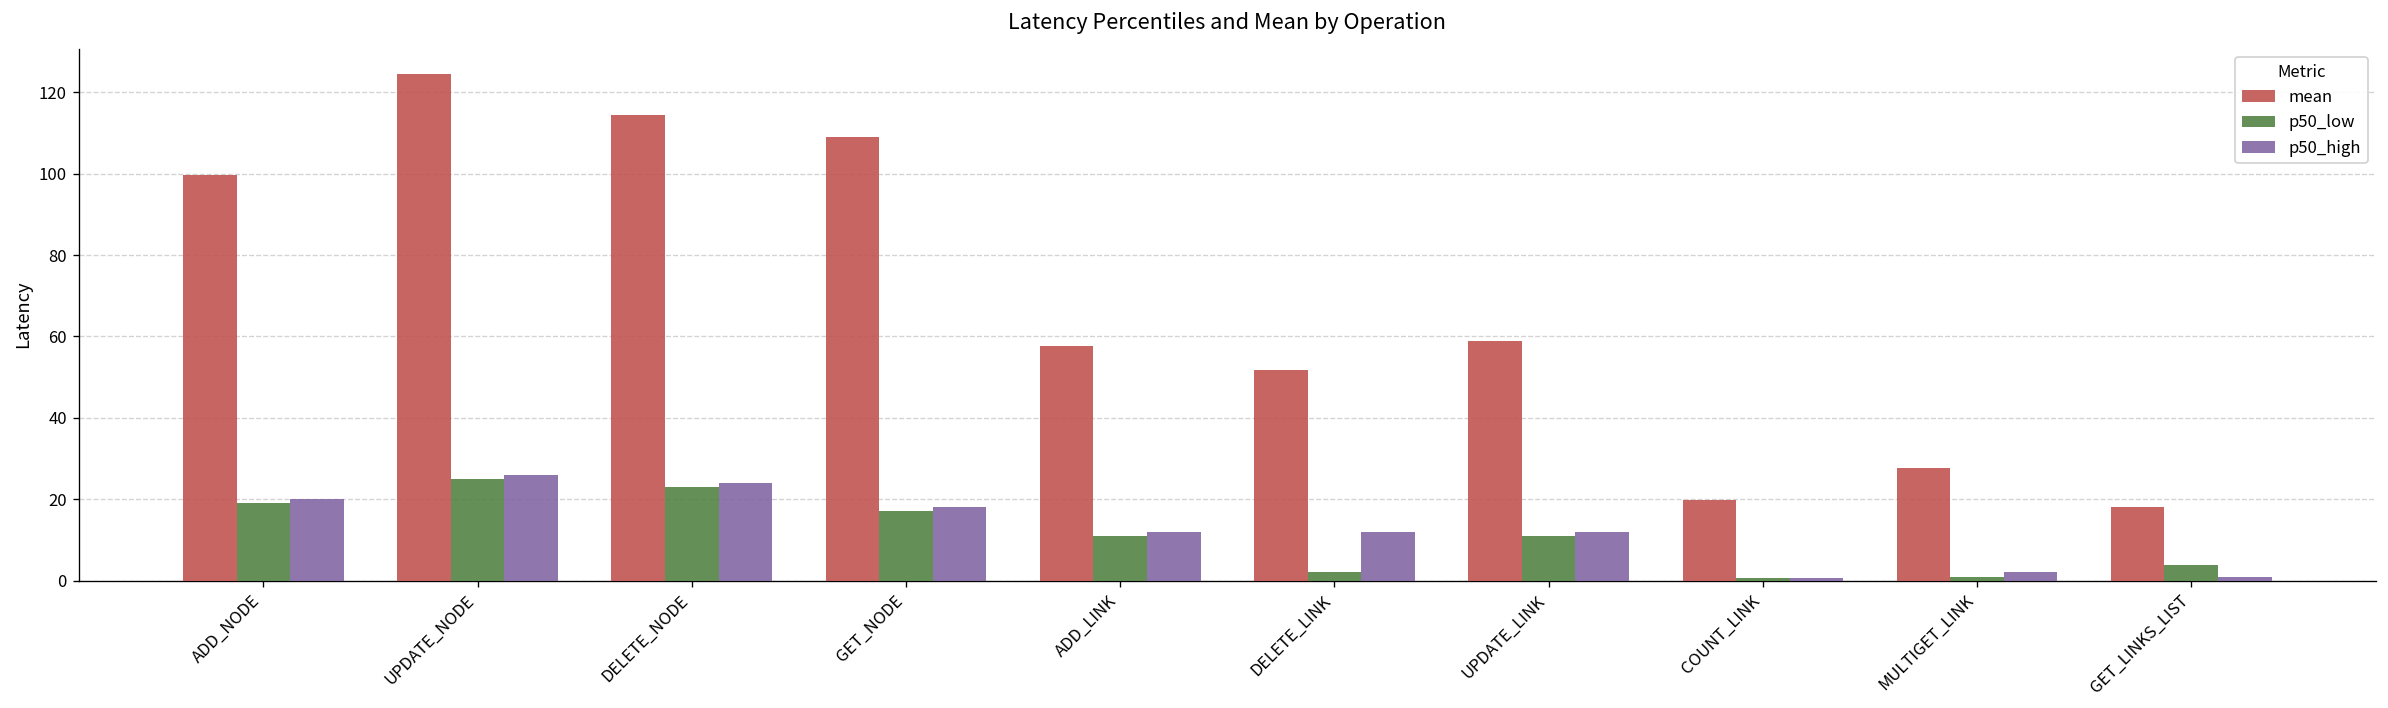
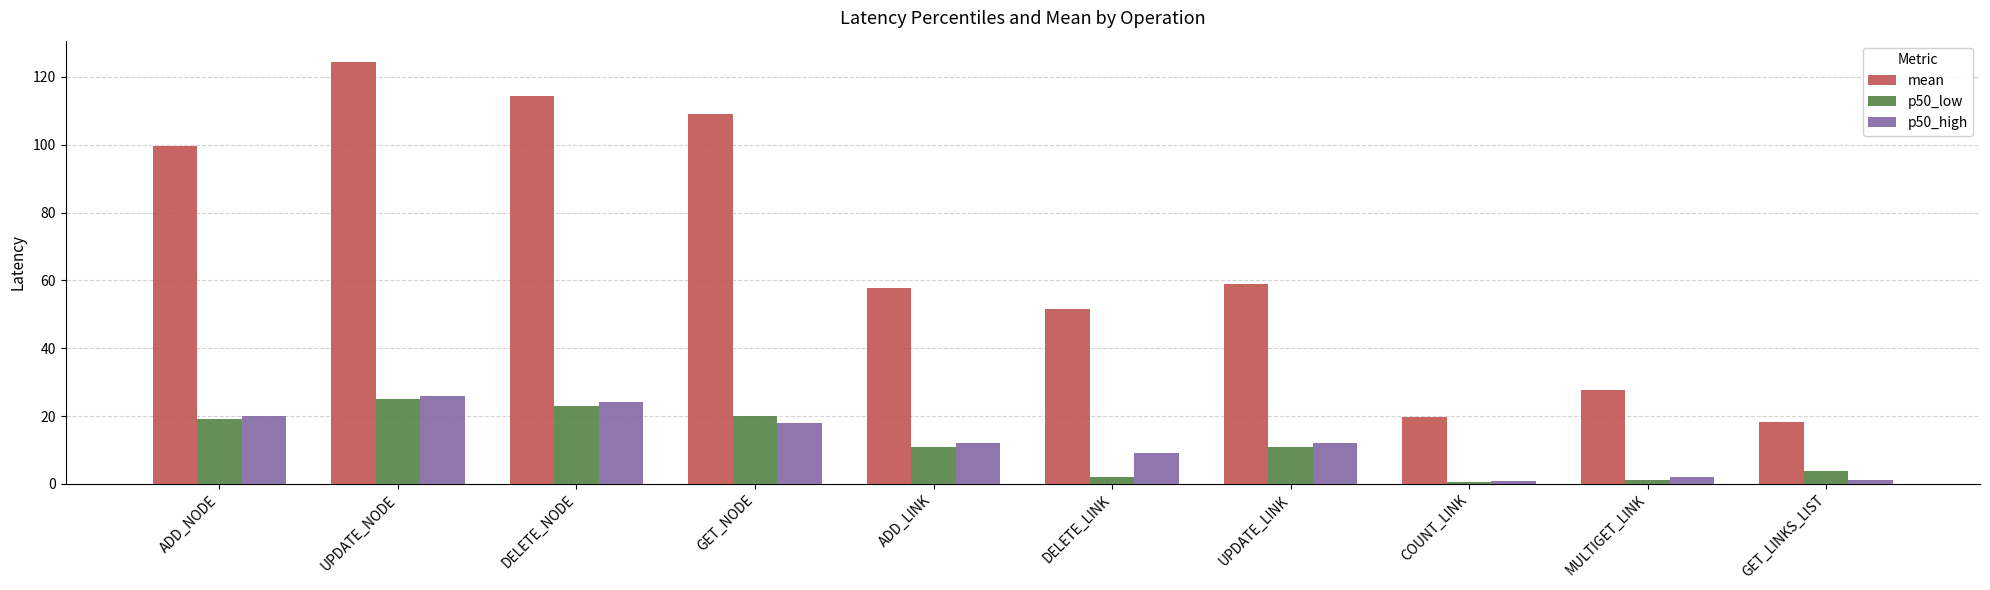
  {
    "mean": {
      "ADD_NODE": 100,
      "UPDATE_NODE": 124,
      "DELETE_NODE": 114,
      "GET_NODE": 109,
      "ADD_LINK": 58,
      "DELETE_LINK": 52,
      "UPDATE_LINK": 59,
      "COUNT_LINK": 20,
      "MULTIGET_LINK": 28,
      "GET_LINKS_LIST": 18
    },
    "p50_low": {
      "ADD_NODE": 19,
      "UPDATE_NODE": 25,
      "DELETE_NODE": 23,
-     "GET_NODE": 17,
+     "GET_NODE": 20,
      "ADD_LINK": 11,
      "DELETE_LINK": 2,
      "UPDATE_LINK": 11,
      "MULTIGET_LINK": 1,
      "GET_LINKS_LIST": 4
    },
    "p50_high": {
      "ADD_NODE": 20,
      "UPDATE_NODE": 26,
      "DELETE_NODE": 24,
      "GET_NODE": 18,
      "ADD_LINK": 12,
-     "DELETE_LINK": 12,
+     "DELETE_LINK": 9,
      "UPDATE_LINK": 12,
      "MULTIGET_LINK": 2,
      "GET_LINKS_LIST": 1
    }
  }
